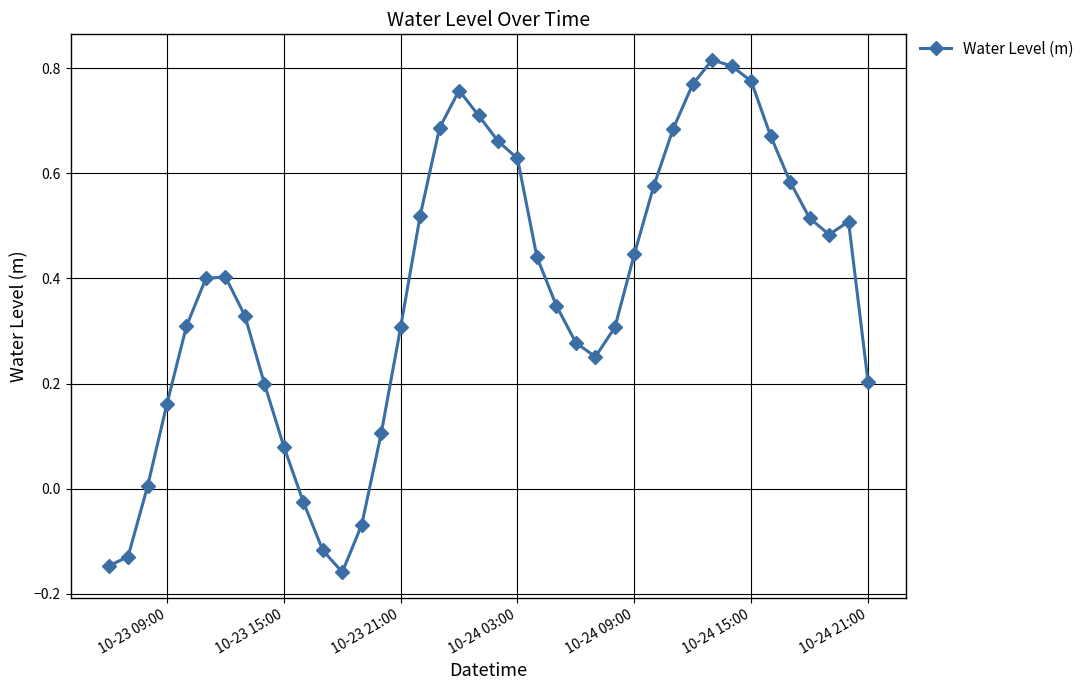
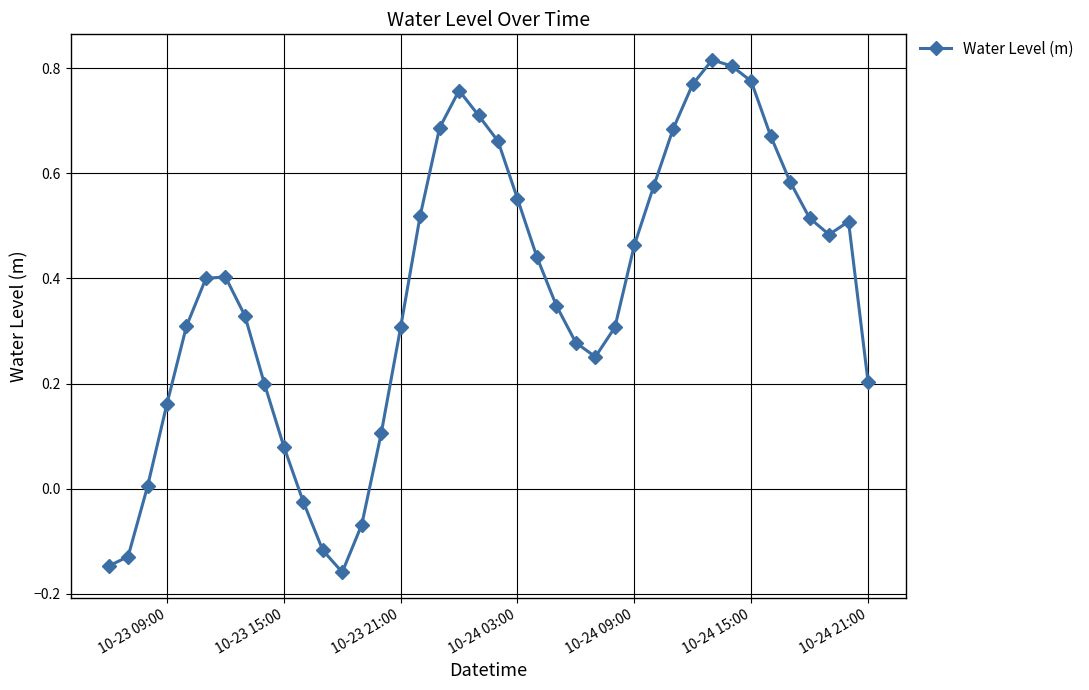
  {
    "10-23 09:00": 0.16,
    "10-23 15:00": 0.08,
    "10-23 21:00": 0.31,
-   "10-24 03:00": 0.63,
-   "10-24 09:00": 0.45,
+   "10-24 03:00": 0.55,
+   "10-24 09:00": 0.46,
    "10-24 15:00": 0.78,
    "10-24 21:00": 0.20
  }
